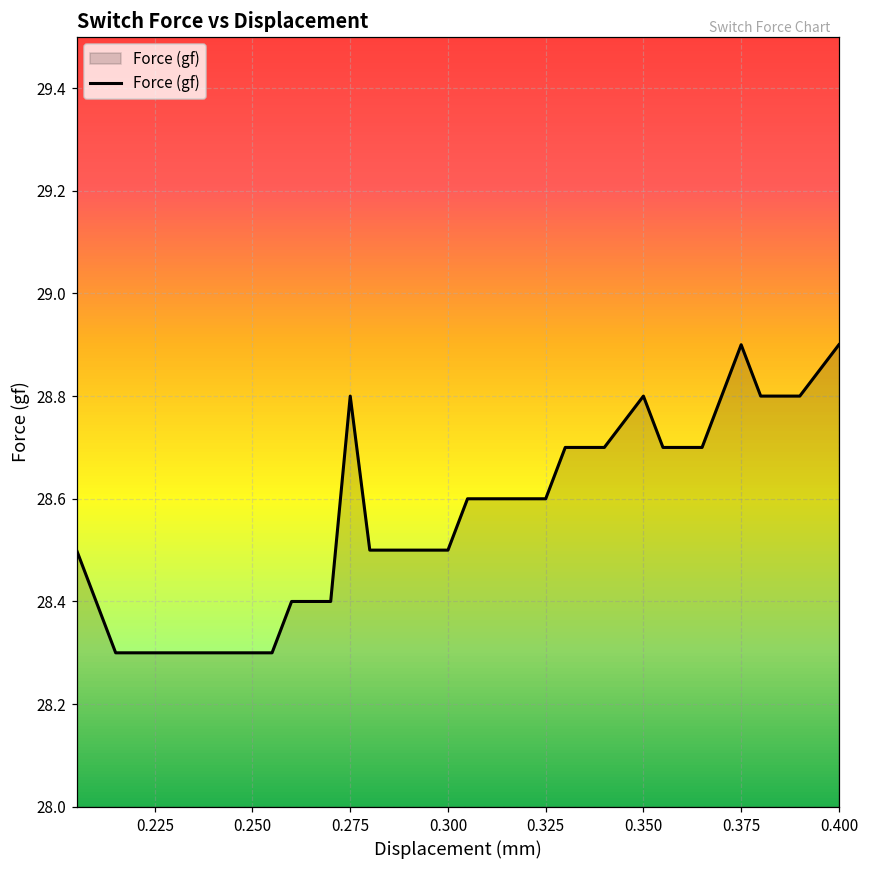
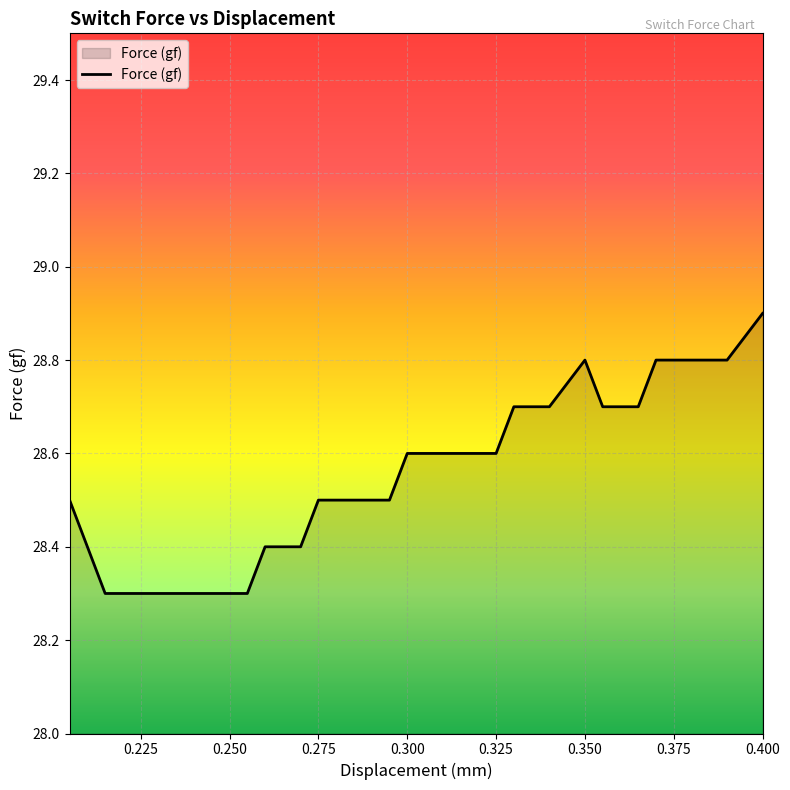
  {
    "0.225": 28.3,
    "0.250": 28.3,
-   "0.275": 28.8,
-   "0.300": 28.5,
+   "0.275": 28.5,
+   "0.300": 28.6,
    "0.325": 28.6,
    "0.350": 28.8,
-   "0.375": 28.9,
+   "0.375": 28.8,
    "0.400": 28.9
  }
